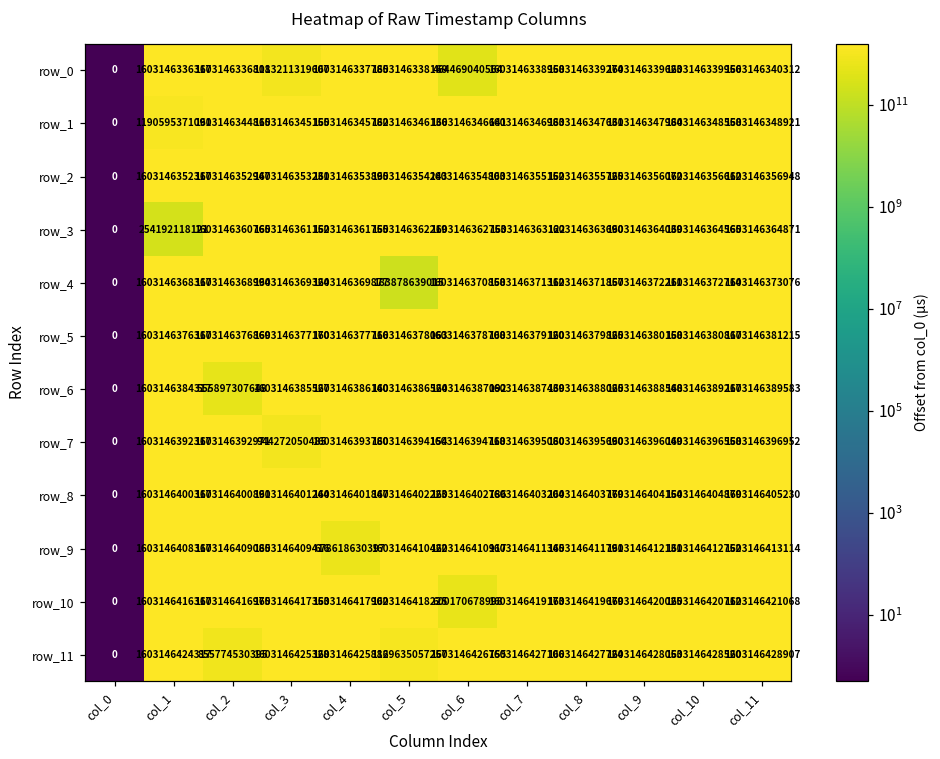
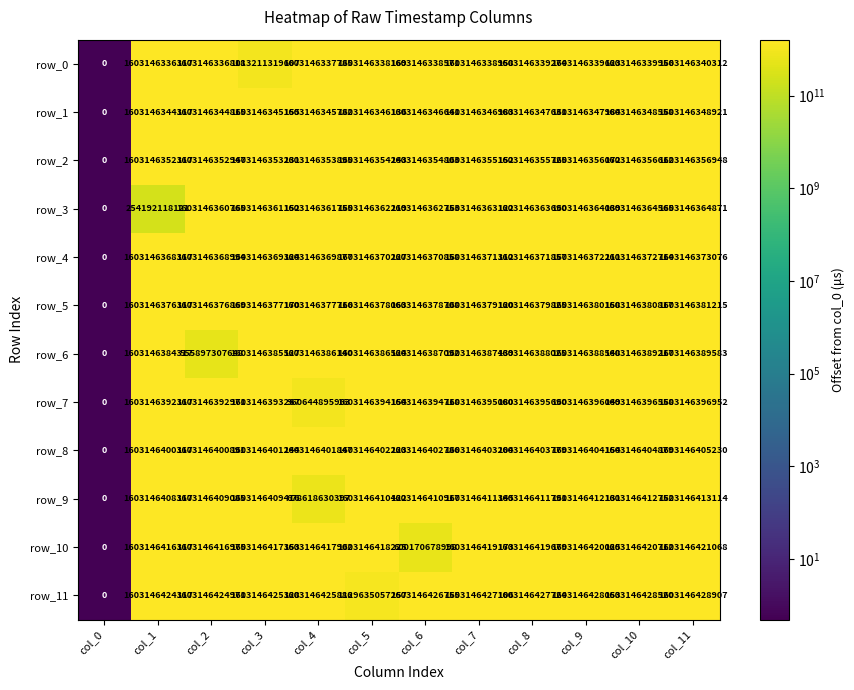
  {
    "row_0": {
      "col_0": 0,
-     "col_6": 464469040564
+     "col_6": 1603146338571
    },
    "row_1": {
      "col_0": 0,
-     "col_1": 1190595371091
+     "col_1": 1603146344317
    },
    "row_2": {
      "col_0": 0
    },
    "row_3": {
      "col_0": 0
    },
    "row_4": {
      "col_0": 0,
-     "col_5": 183878639015
+     "col_5": 1603146370227
    },
    "row_5": {
      "col_0": 0
    },
    "row_6": {
      "col_0": 0
    },
    "row_7": {
      "col_0": 0,
-     "col_3": 944272050485,
-     "col_4": 1603146393780
+     "col_3": 1603146393267,
+     "col_4": 960644895963
    },
    "row_8": {
      "col_0": 0
    },
    "row_9": {
      "col_0": 0
    },
    "row_10": {
      "col_0": 0
    },
    "row_11": {
      "col_0": 0,
-     "col_2": 855774530395
+     "col_2": 1603146424971
    }
  }
